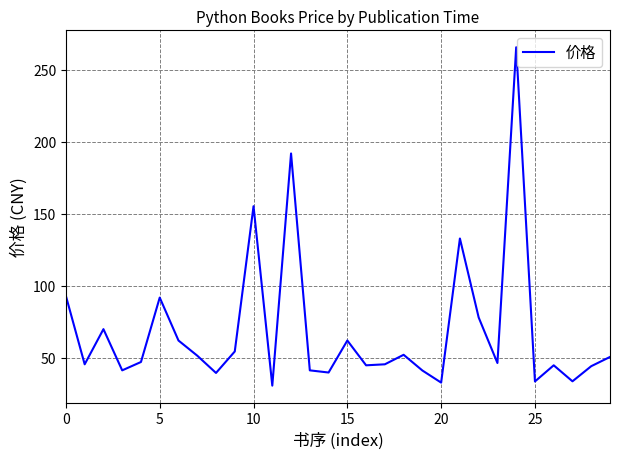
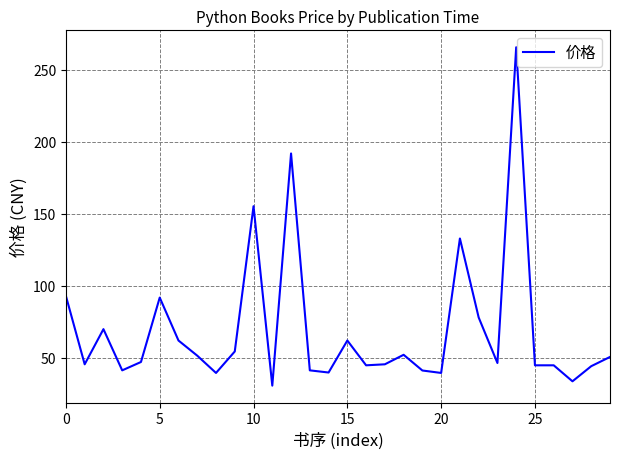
  {
    "0": 93,
    "5": 92,
    "10": 155,
    "15": 62,
-   "20": 33,
-   "25": 34
+   "20": 40,
+   "25": 45
  }
